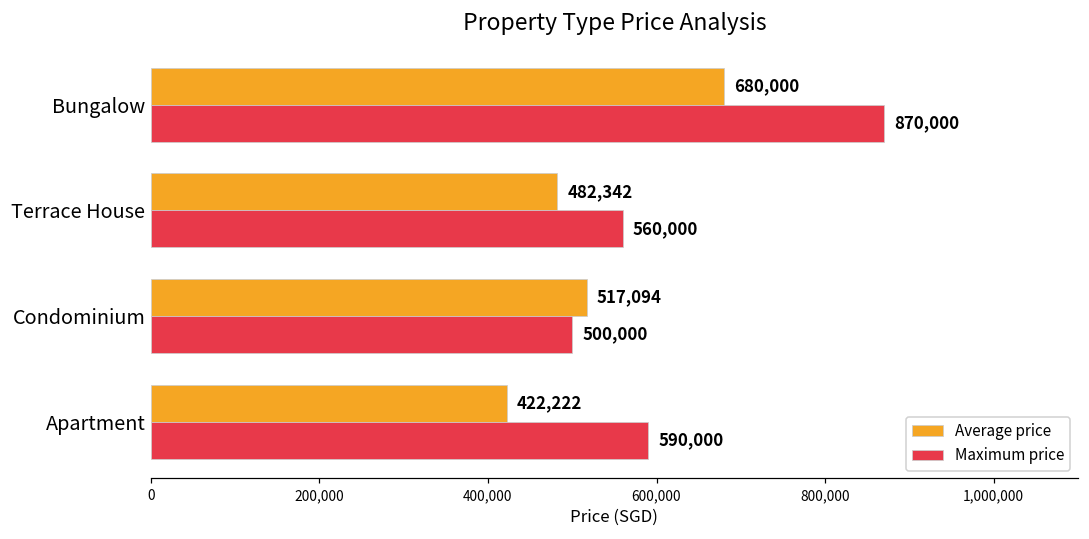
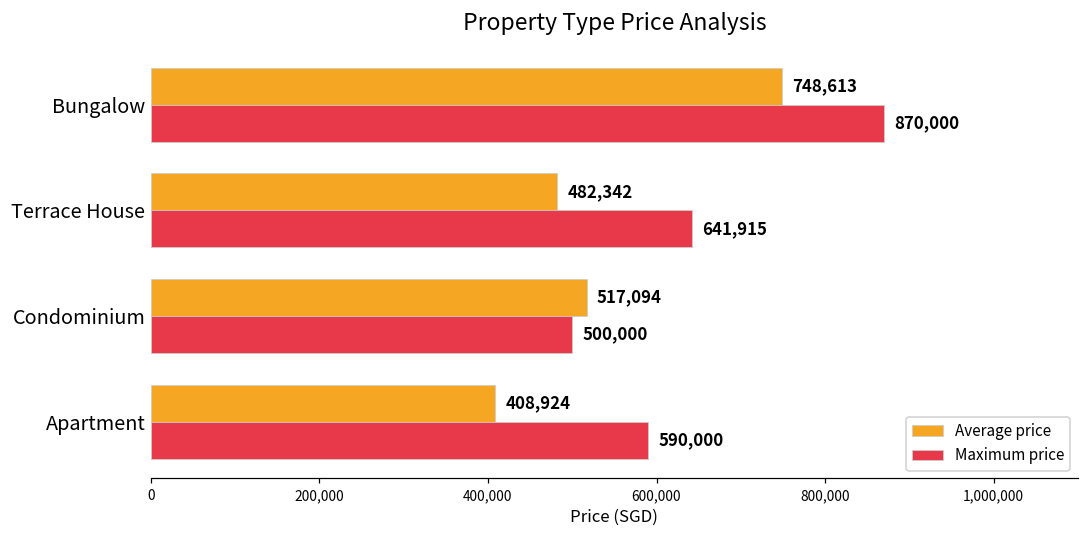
  {
    "Average price": {
-     "Bungalow": "680,000",
+     "Bungalow": "748,613",
      "Terrace House": "482,342",
      "Condominium": "517,094",
-     "Apartment": "422,222"
+     "Apartment": "408,924"
    },
    "Maximum price": {
      "Bungalow": "870,000",
-     "Terrace House": "560,000",
+     "Terrace House": "641,915",
      "Condominium": "500,000",
      "Apartment": "590,000"
    }
  }
